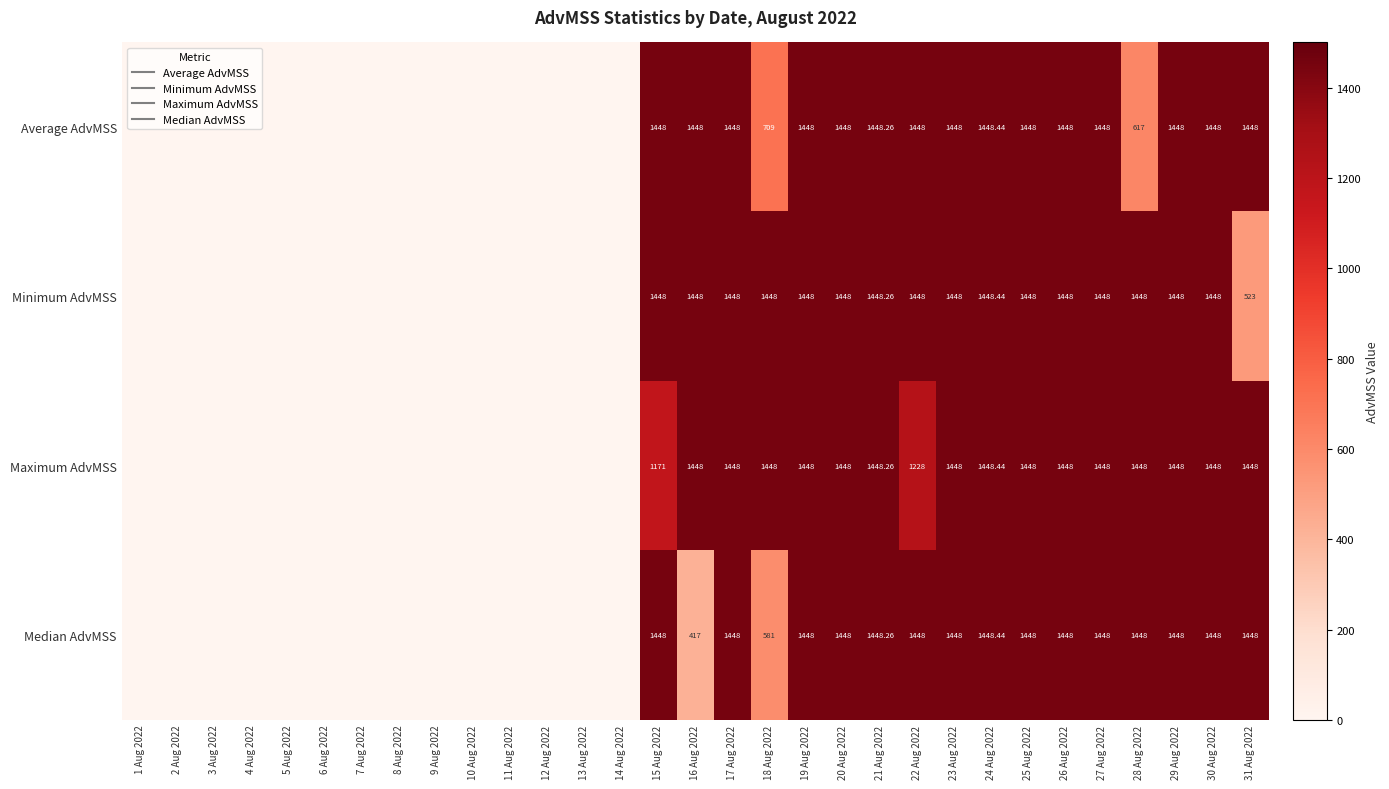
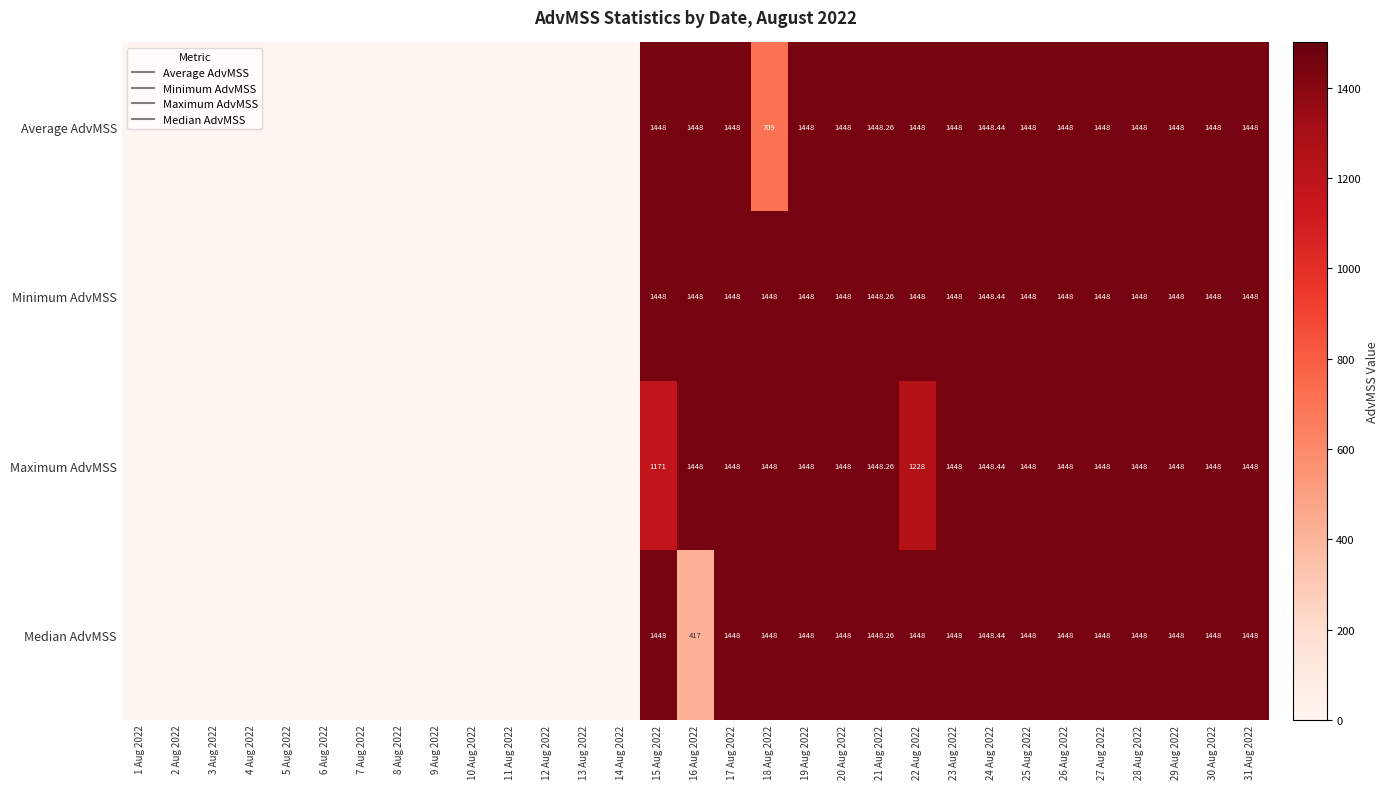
  {
    "Average AdvMSS": {
      "15 Aug 2022": 1448,
      "16 Aug 2022": 1448,
      "17 Aug 2022": 1448,
      "18 Aug 2022": 709,
      "19 Aug 2022": 1448,
      "20 Aug 2022": 1448,
      "21 Aug 2022": 1448.26,
      "22 Aug 2022": 1448,
      "23 Aug 2022": 1448,
      "24 Aug 2022": 1448.44,
      "25 Aug 2022": 1448,
      "26 Aug 2022": 1448,
      "27 Aug 2022": 1448,
-     "28 Aug 2022": 617,
+     "28 Aug 2022": 1448,
      "29 Aug 2022": 1448,
      "30 Aug 2022": 1448,
      "31 Aug 2022": 1448
    },
    "Minimum AdvMSS": {
      "15 Aug 2022": 1448,
      "16 Aug 2022": 1448,
      "17 Aug 2022": 1448,
      "18 Aug 2022": 1448,
      "19 Aug 2022": 1448,
      "20 Aug 2022": 1448,
      "21 Aug 2022": 1448.26,
      "22 Aug 2022": 1448,
      "23 Aug 2022": 1448,
      "24 Aug 2022": 1448.44,
      "25 Aug 2022": 1448,
      "26 Aug 2022": 1448,
      "27 Aug 2022": 1448,
      "28 Aug 2022": 1448,
      "29 Aug 2022": 1448,
      "30 Aug 2022": 1448,
-     "31 Aug 2022": 523
+     "31 Aug 2022": 1448
    },
    "Maximum AdvMSS": {
      "15 Aug 2022": 1171,
      "16 Aug 2022": 1448,
      "17 Aug 2022": 1448,
      "18 Aug 2022": 1448,
      "19 Aug 2022": 1448,
      "20 Aug 2022": 1448,
      "21 Aug 2022": 1448.26,
      "22 Aug 2022": 1228,
      "23 Aug 2022": 1448,
      "24 Aug 2022": 1448.44,
      "25 Aug 2022": 1448,
      "26 Aug 2022": 1448,
      "27 Aug 2022": 1448,
      "28 Aug 2022": 1448,
      "29 Aug 2022": 1448,
      "30 Aug 2022": 1448,
      "31 Aug 2022": 1448
    },
    "Median AdvMSS": {
      "15 Aug 2022": 1448,
      "16 Aug 2022": 417,
      "17 Aug 2022": 1448,
-     "18 Aug 2022": 581,
+     "18 Aug 2022": 1448,
      "19 Aug 2022": 1448,
      "20 Aug 2022": 1448,
      "21 Aug 2022": 1448.26,
      "22 Aug 2022": 1448,
      "23 Aug 2022": 1448,
      "24 Aug 2022": 1448.44,
      "25 Aug 2022": 1448,
      "26 Aug 2022": 1448,
      "27 Aug 2022": 1448,
      "28 Aug 2022": 1448,
      "29 Aug 2022": 1448,
      "30 Aug 2022": 1448,
      "31 Aug 2022": 1448
    }
  }
